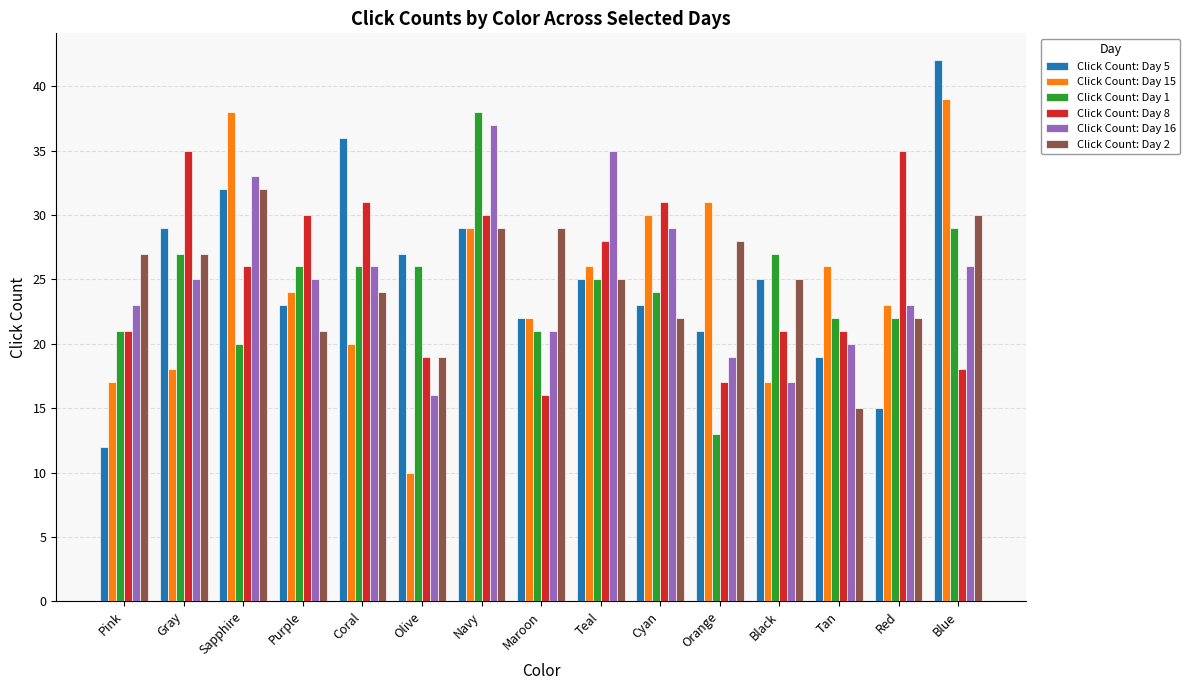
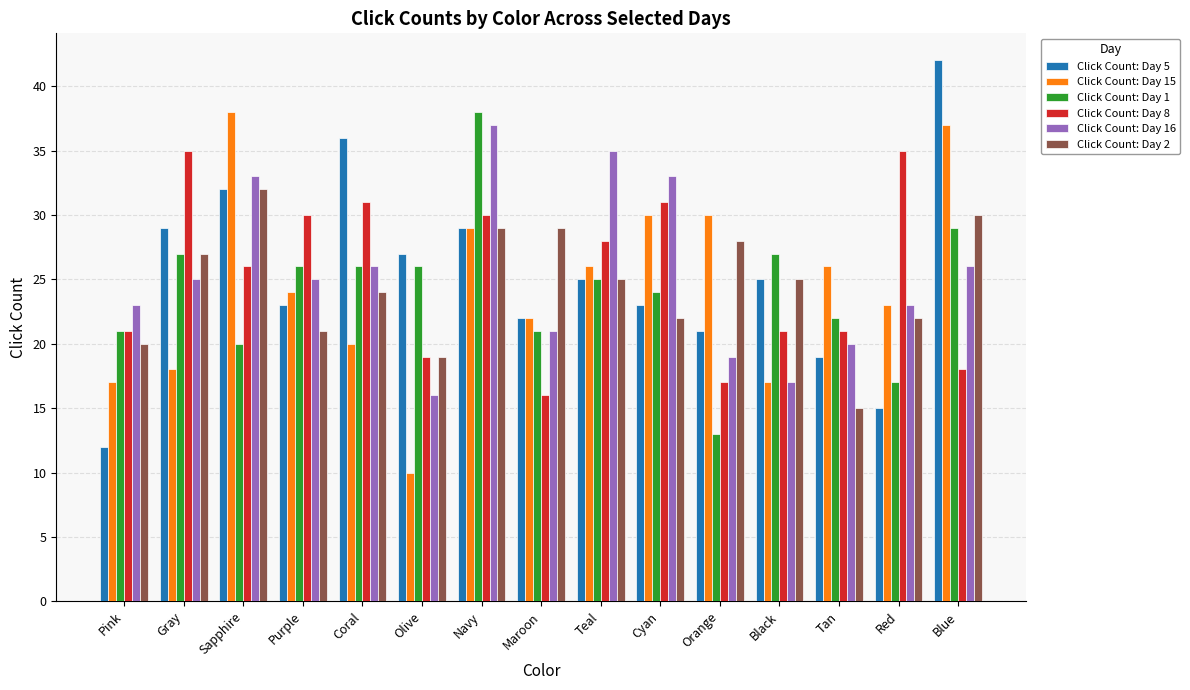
  {
    "Click Count: Day 5": {
      "Pink": 12,
      "Gray": 29,
      "Sapphire": 32,
      "Purple": 23,
      "Coral": 36,
      "Olive": 27,
      "Navy": 29,
      "Maroon": 22,
      "Teal": 25,
      "Cyan": 23,
      "Orange": 21,
      "Black": 25,
      "Tan": 19,
      "Red": 15,
      "Blue": 42
    },
    "Click Count: Day 15": {
      "Pink": 17,
      "Gray": 18,
      "Sapphire": 38,
      "Purple": 24,
      "Coral": 20,
      "Olive": 10,
      "Navy": 29,
      "Maroon": 22,
      "Teal": 26,
      "Cyan": 30,
-     "Orange": 31,
+     "Orange": 30,
      "Black": 17,
      "Tan": 26,
      "Red": 23,
-     "Blue": 39
+     "Blue": 37
    },
    "Click Count: Day 1": {
      "Pink": 21,
      "Gray": 27,
      "Sapphire": 20,
      "Purple": 26,
      "Coral": 26,
      "Olive": 26,
      "Navy": 38,
      "Maroon": 21,
      "Teal": 25,
      "Cyan": 24,
      "Orange": 13,
      "Black": 27,
      "Tan": 22,
-     "Red": 22,
+     "Red": 17,
      "Blue": 29
    },
    "Click Count: Day 8": {
      "Pink": 21,
      "Gray": 35,
      "Sapphire": 26,
      "Purple": 30,
      "Coral": 31,
      "Olive": 19,
      "Navy": 30,
      "Maroon": 16,
      "Teal": 28,
      "Cyan": 31,
      "Orange": 17,
      "Black": 21,
      "Tan": 21,
      "Red": 35,
      "Blue": 18
    },
    "Click Count: Day 16": {
      "Pink": 23,
      "Gray": 25,
      "Sapphire": 33,
      "Purple": 25,
      "Coral": 26,
      "Olive": 16,
      "Navy": 37,
      "Maroon": 21,
      "Teal": 35,
-     "Cyan": 29,
+     "Cyan": 33,
      "Orange": 19,
      "Black": 17,
      "Tan": 20,
      "Red": 23,
      "Blue": 26
    },
    "Click Count: Day 2": {
-     "Pink": 27,
+     "Pink": 20,
      "Gray": 27,
      "Sapphire": 32,
      "Purple": 21,
      "Coral": 24,
      "Olive": 19,
      "Navy": 29,
      "Maroon": 29,
      "Teal": 25,
      "Cyan": 22,
      "Orange": 28,
      "Black": 25,
      "Tan": 15,
      "Red": 22,
      "Blue": 30
    }
  }
